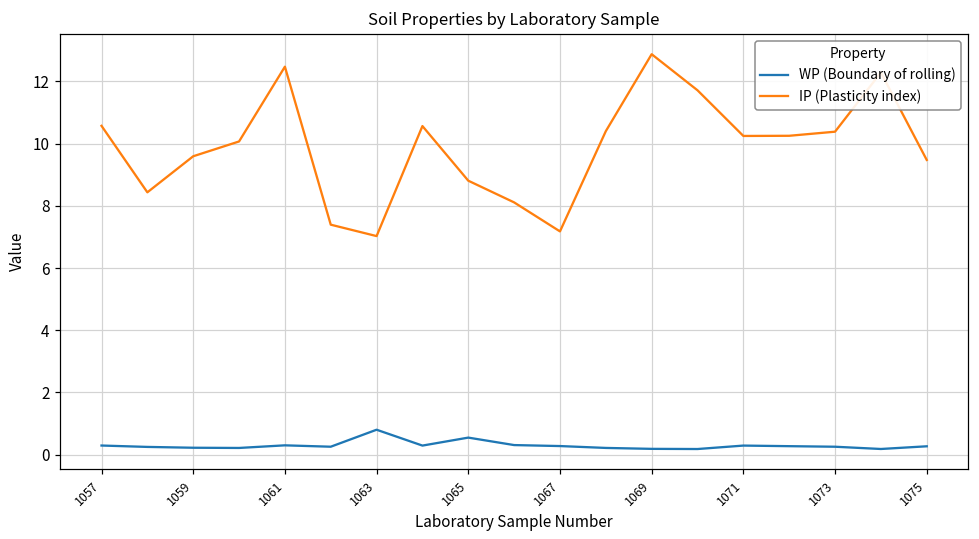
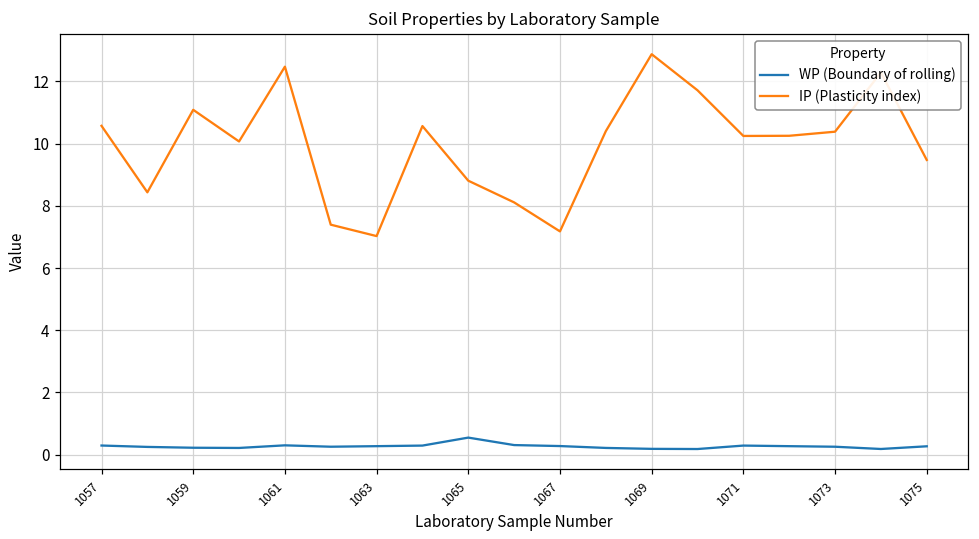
  {
    "WP (Boundary of rolling)": {
      "1057": 0.3,
      "1059": 0.2,
      "1061": 0.3,
-     "1063": 0.8,
+     "1063": 0.3,
      "1065": 0.5,
      "1067": 0.3,
      "1069": 0.2,
      "1071": 0.3,
      "1073": 0.3,
      "1075": 0.3
    },
    "IP (Plasticity index)": {
      "1057": 10.6,
-     "1059": 9.6,
+     "1059": 11.1,
      "1061": 12.5,
      "1063": 7.0,
      "1065": 8.8,
      "1067": 7.2,
      "1069": 12.9,
      "1071": 10.2,
      "1073": 10.4,
      "1075": 9.5
    }
  }
